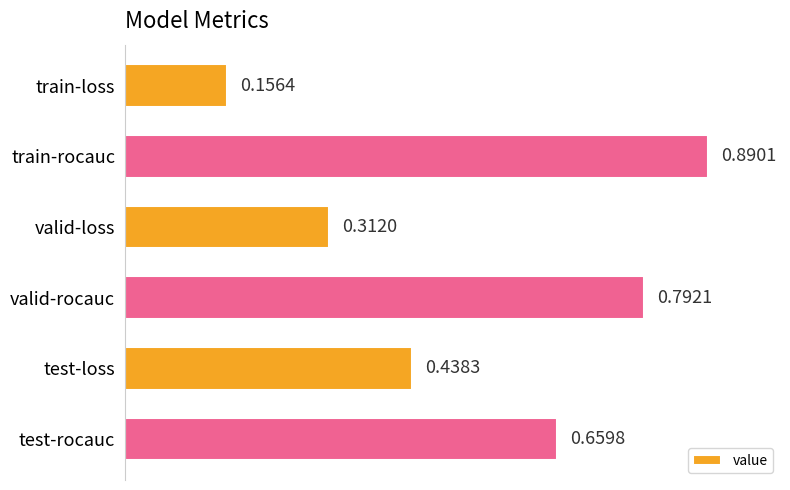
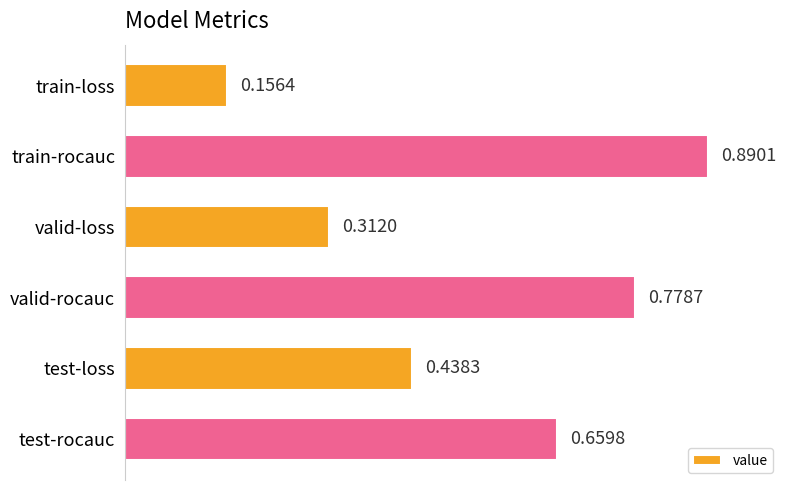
  {
    "train-loss": 0.1564,
    "train-rocauc": 0.8901,
    "valid-loss": 0.3120,
-   "valid-rocauc": 0.7921,
+   "valid-rocauc": 0.7787,
    "test-loss": 0.4383,
    "test-rocauc": 0.6598
  }
